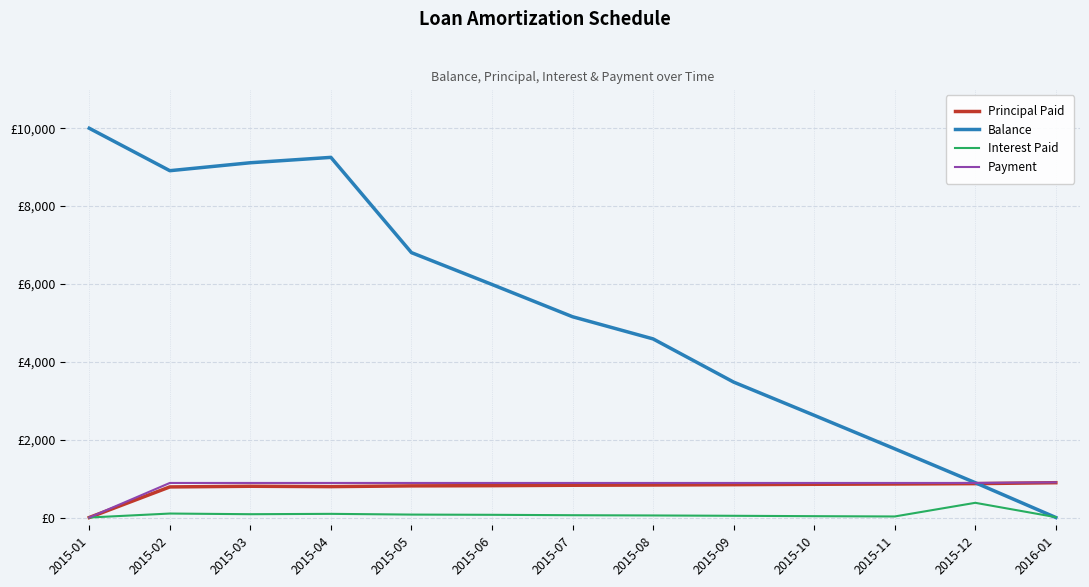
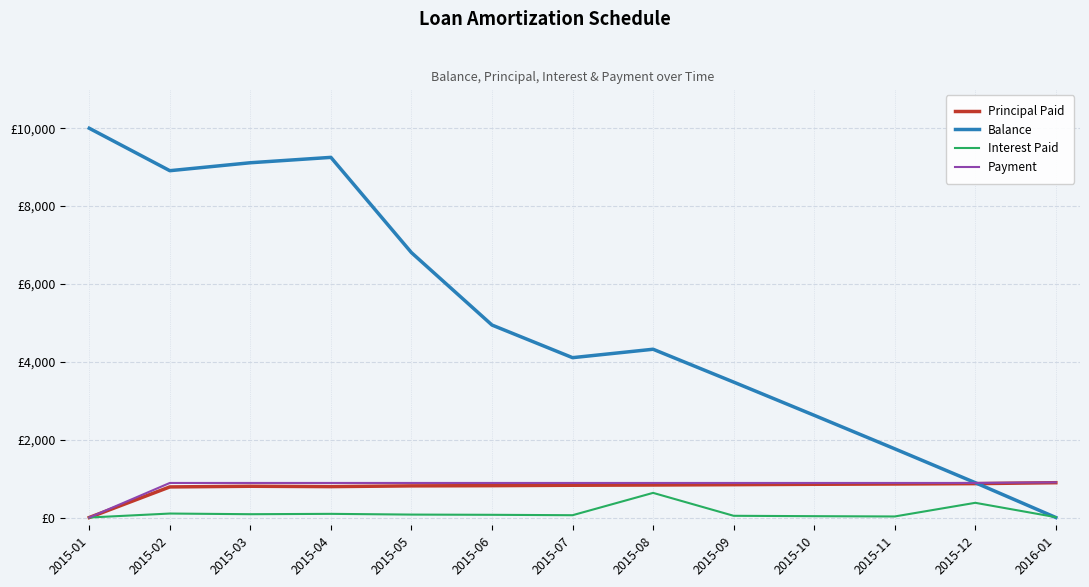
  {
    "Principal Paid": {
      "2015-02": "£800",
      "2015-03": "£800",
      "2015-04": "£800",
      "2015-05": "£800",
      "2015-06": "£800"
    },
    "Balance": {
      "2015-01": "£10,000",
      "2015-02": "£8,900",
      "2015-03": "£9,100",
      "2015-04": "£9,300",
      "2015-05": "£6,800",
-     "2015-06": "£6,000",
-     "2015-07": "£5,200",
-     "2015-08": "£4,600",
+     "2015-06": "£4,900",
+     "2015-07": "£4,100",
+     "2015-08": "£4,300",
      "2015-09": "£3,500",
      "2015-10": "£2,600",
      "2015-11": "£1,800"
    },
    "Interest Paid": {
      "2015-02": "£100",
      "2015-03": "£100",
      "2015-04": "£100",
      "2015-05": "£100",
      "2015-06": "£100",
      "2015-07": "£100",
-     "2015-08": "£100",
+     "2015-08": "£600",
      "2015-09": "£0",
      "2015-10": "£0",
      "2015-11": "£0",
      "2015-12": "£400"
    },
    "Payment": {
      "2015-02": "£900",
      "2015-03": "£900",
      "2015-04": "£900",
      "2015-05": "£900",
      "2015-06": "£900"
    }
  }
